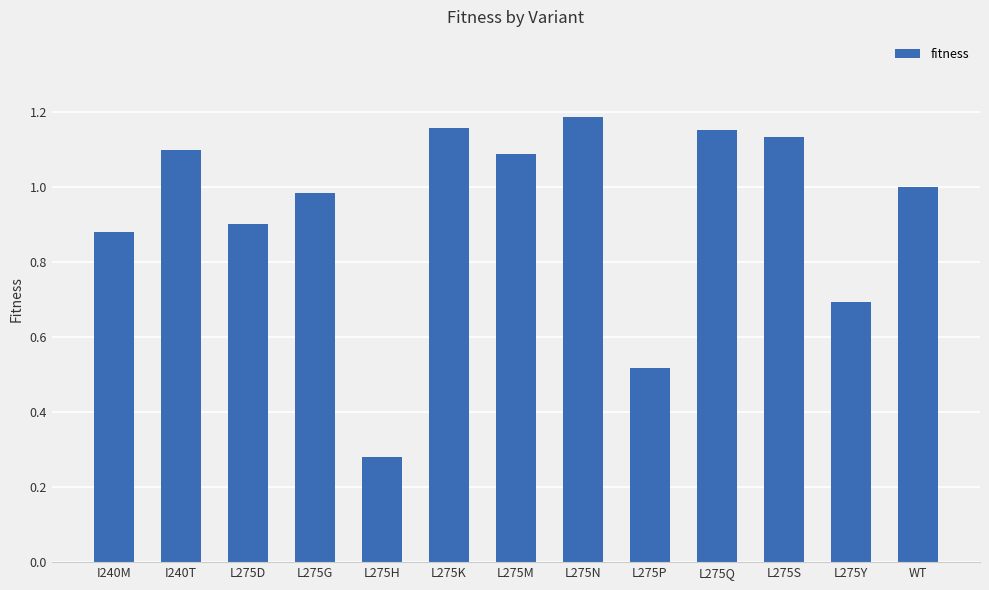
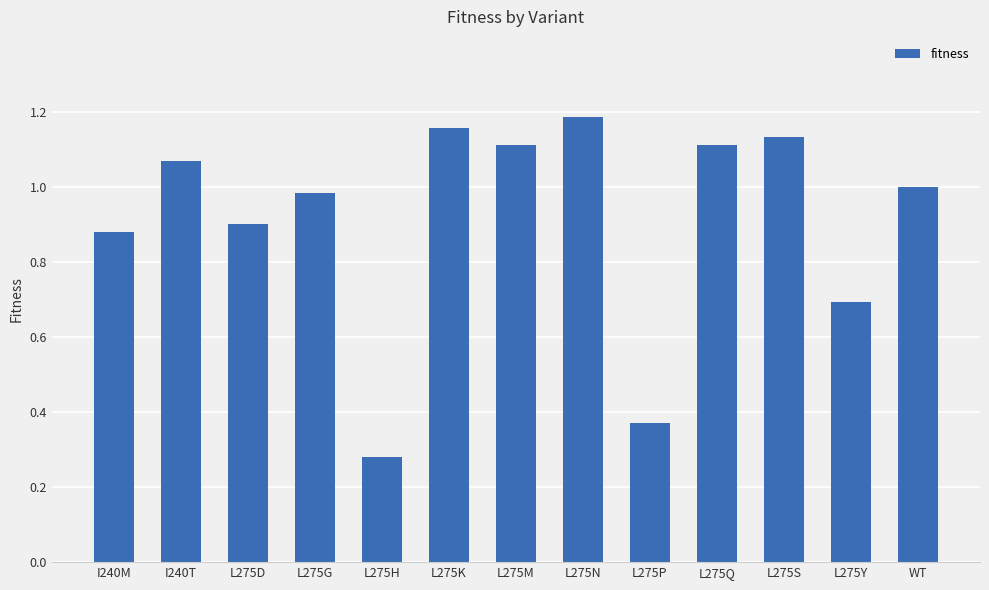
  {
    "I240M": 0.88,
-   "I240T": 1.10,
+   "I240T": 1.07,
    "L275D": 0.90,
    "L275G": 0.98,
    "L275H": 0.28,
    "L275K": 1.16,
-   "L275M": 1.09,
+   "L275M": 1.11,
    "L275N": 1.19,
-   "L275P": 0.52,
-   "L275Q": 1.15,
+   "L275P": 0.37,
+   "L275Q": 1.11,
    "L275S": 1.13,
    "L275Y": 0.69,
    "WT": 1.00
  }
